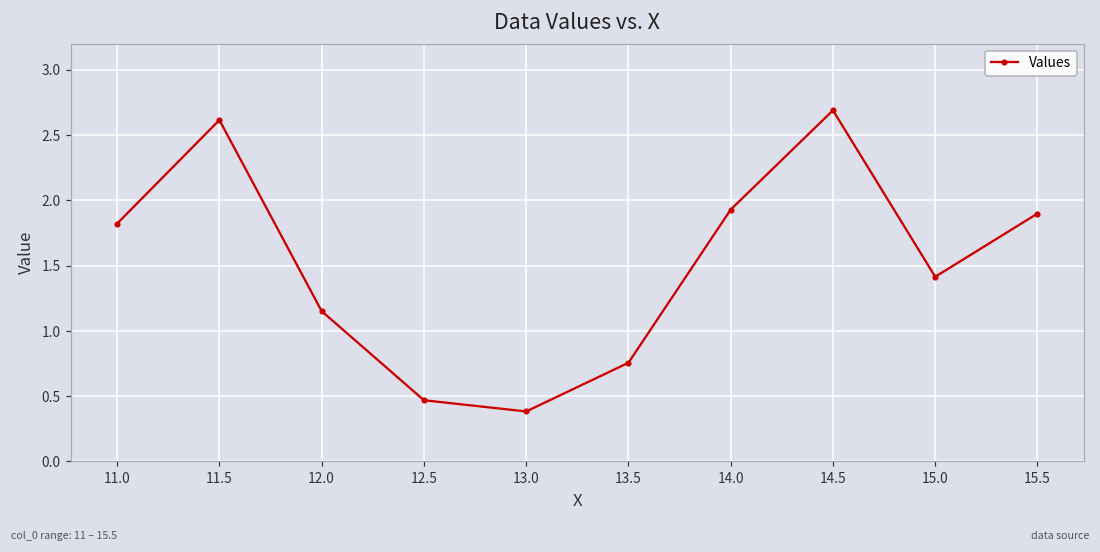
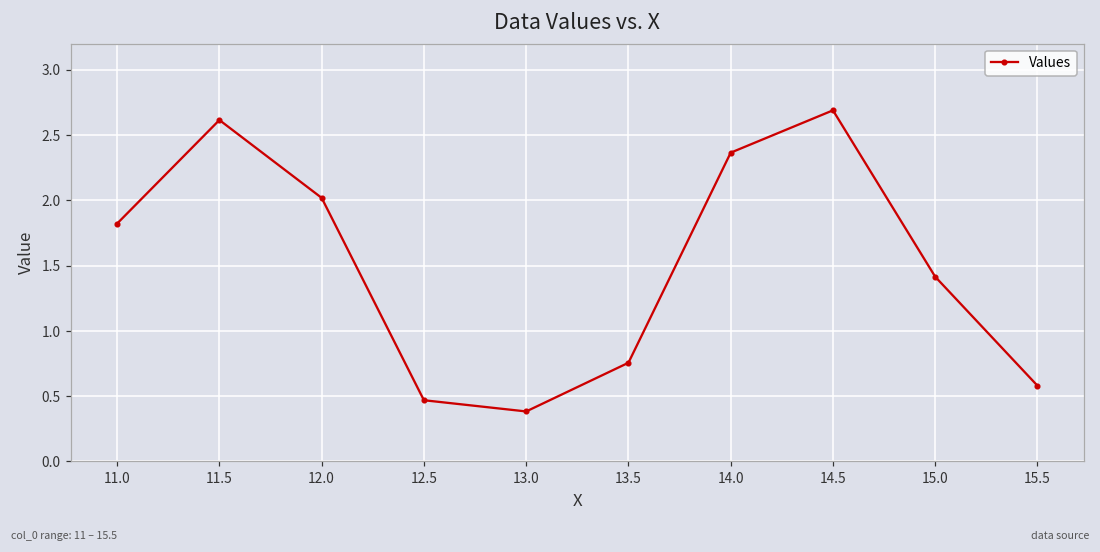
  {
    "11.0": 1.82,
    "11.5": 2.62,
-   "12.0": 1.15,
+   "12.0": 2.02,
    "12.5": 0.47,
    "13.0": 0.38,
    "13.5": 0.76,
-   "14.0": 1.93,
+   "14.0": 2.37,
    "14.5": 2.69,
    "15.0": 1.41,
-   "15.5": 1.90
+   "15.5": 0.58
  }
